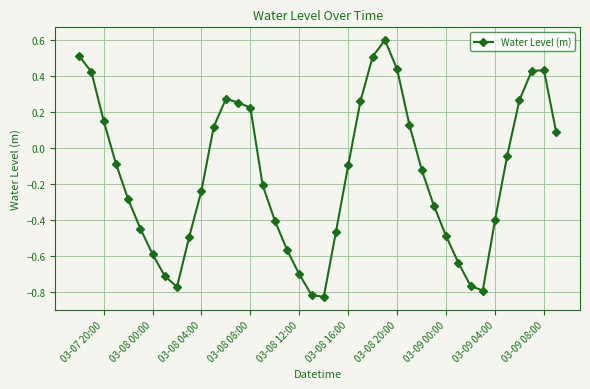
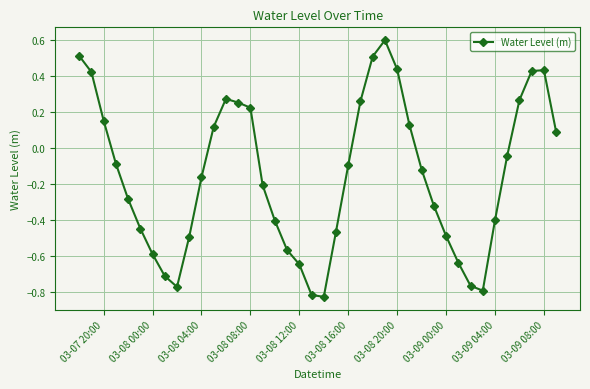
  {
    "03-07 20:00": 0.15,
    "03-08 00:00": -0.59,
-   "03-08 04:00": -0.24,
+   "03-08 04:00": -0.16,
    "03-08 08:00": 0.22,
-   "03-08 12:00": -0.70,
+   "03-08 12:00": -0.65,
    "03-08 16:00": -0.10,
    "03-08 20:00": 0.44,
    "03-09 00:00": -0.49,
    "03-09 04:00": -0.40,
    "03-09 08:00": 0.43
  }
